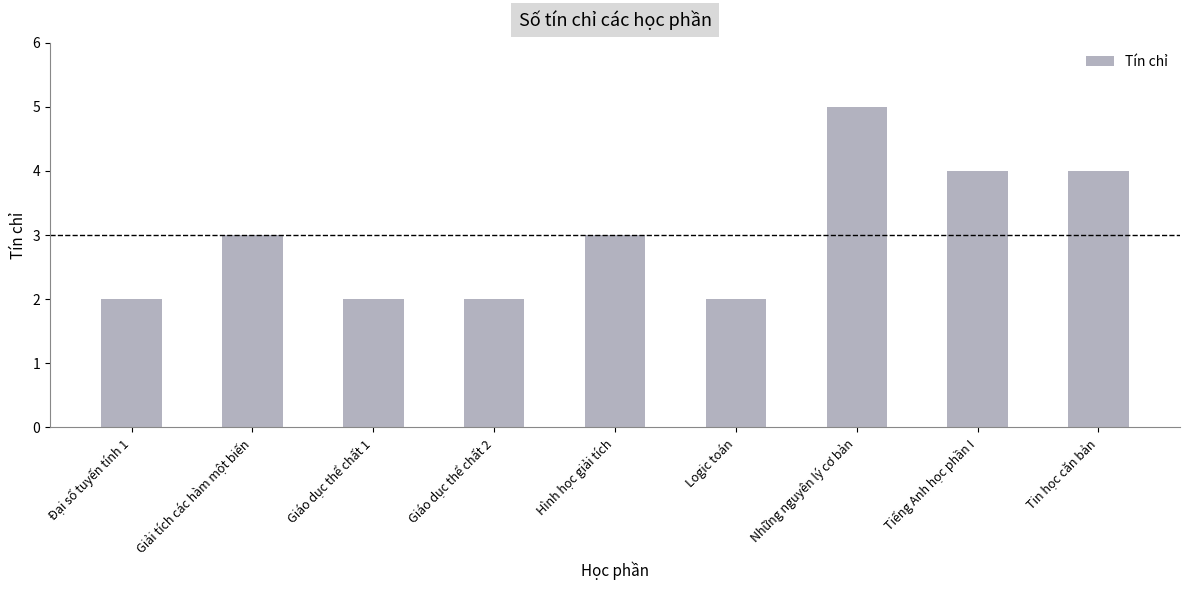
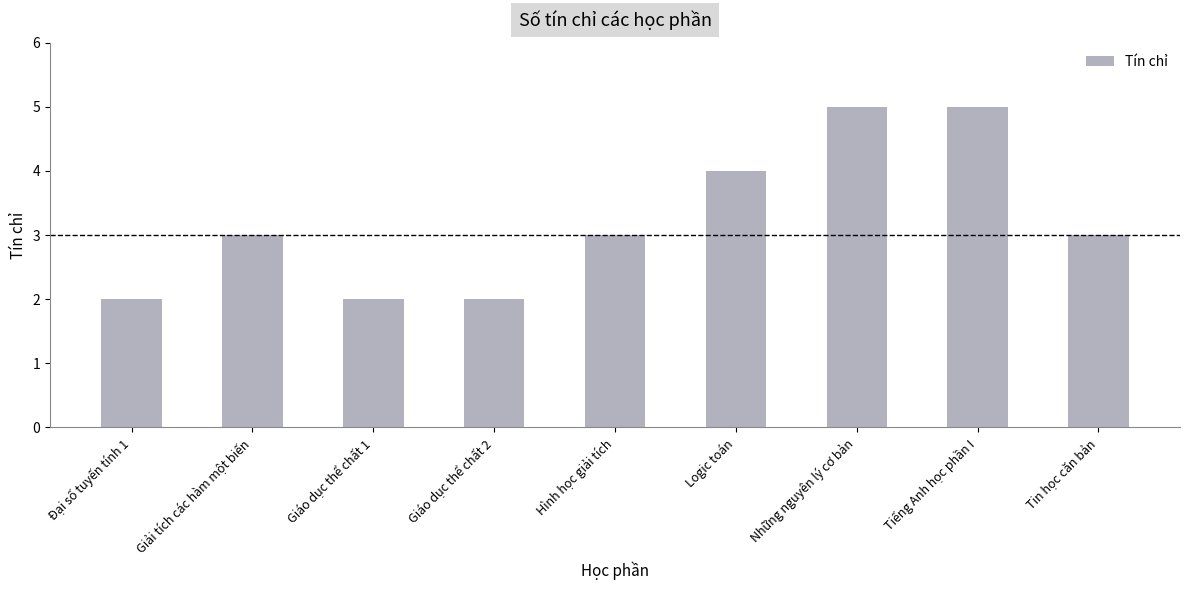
  {
    "Đại số tuyến tính 1": 2,
    "Giải tích các hàm một biến": 3,
    "Giáo dục thể chất 1": 2,
    "Giáo dục thể chất 2": 2,
    "Hình học giải tích": 3,
-   "Logic toán": 2,
+   "Logic toán": 4,
    "Những nguyên lý cơ bản": 5,
-   "Tiếng Anh học phần I": 4,
-   "Tin học căn bản": 4
+   "Tiếng Anh học phần I": 5,
+   "Tin học căn bản": 3
  }
